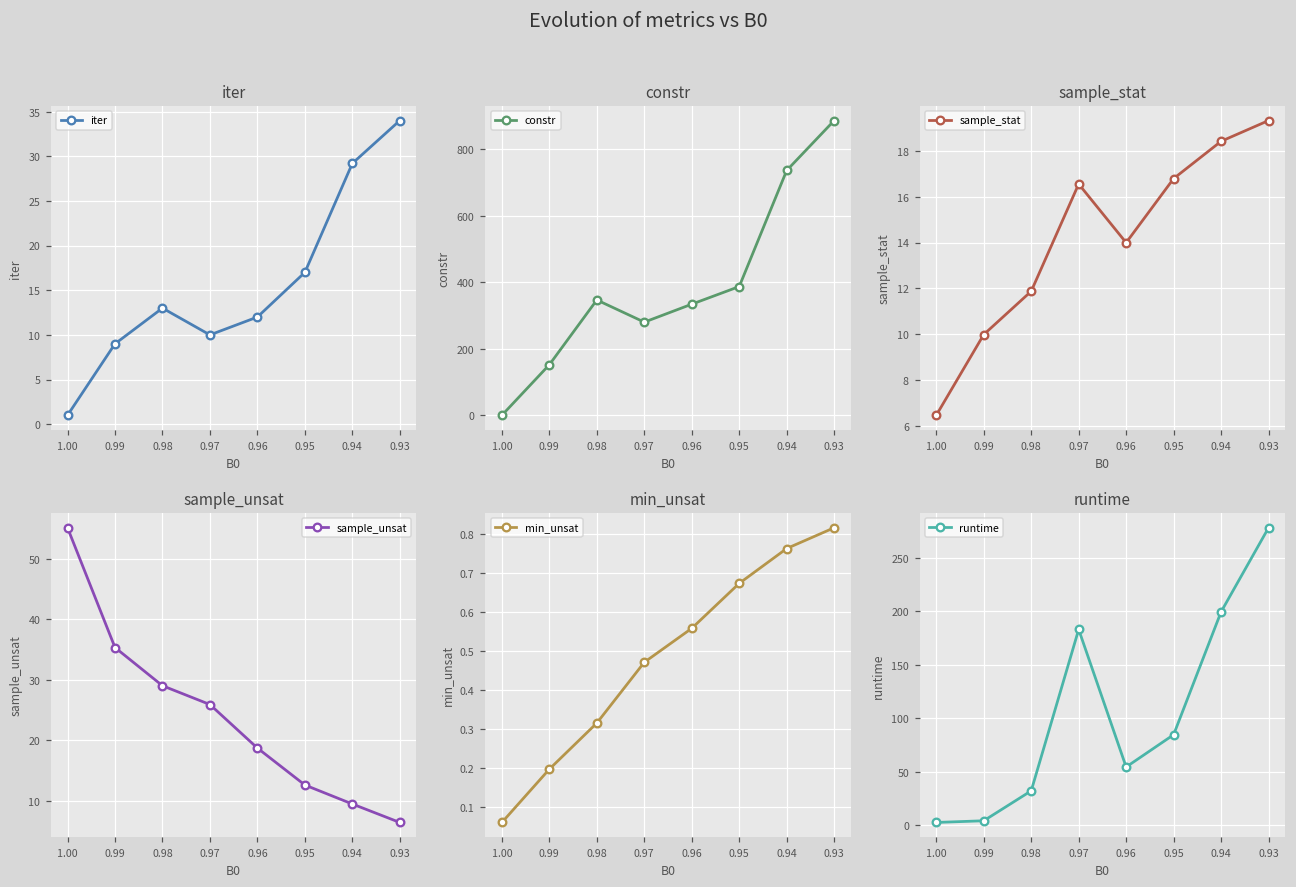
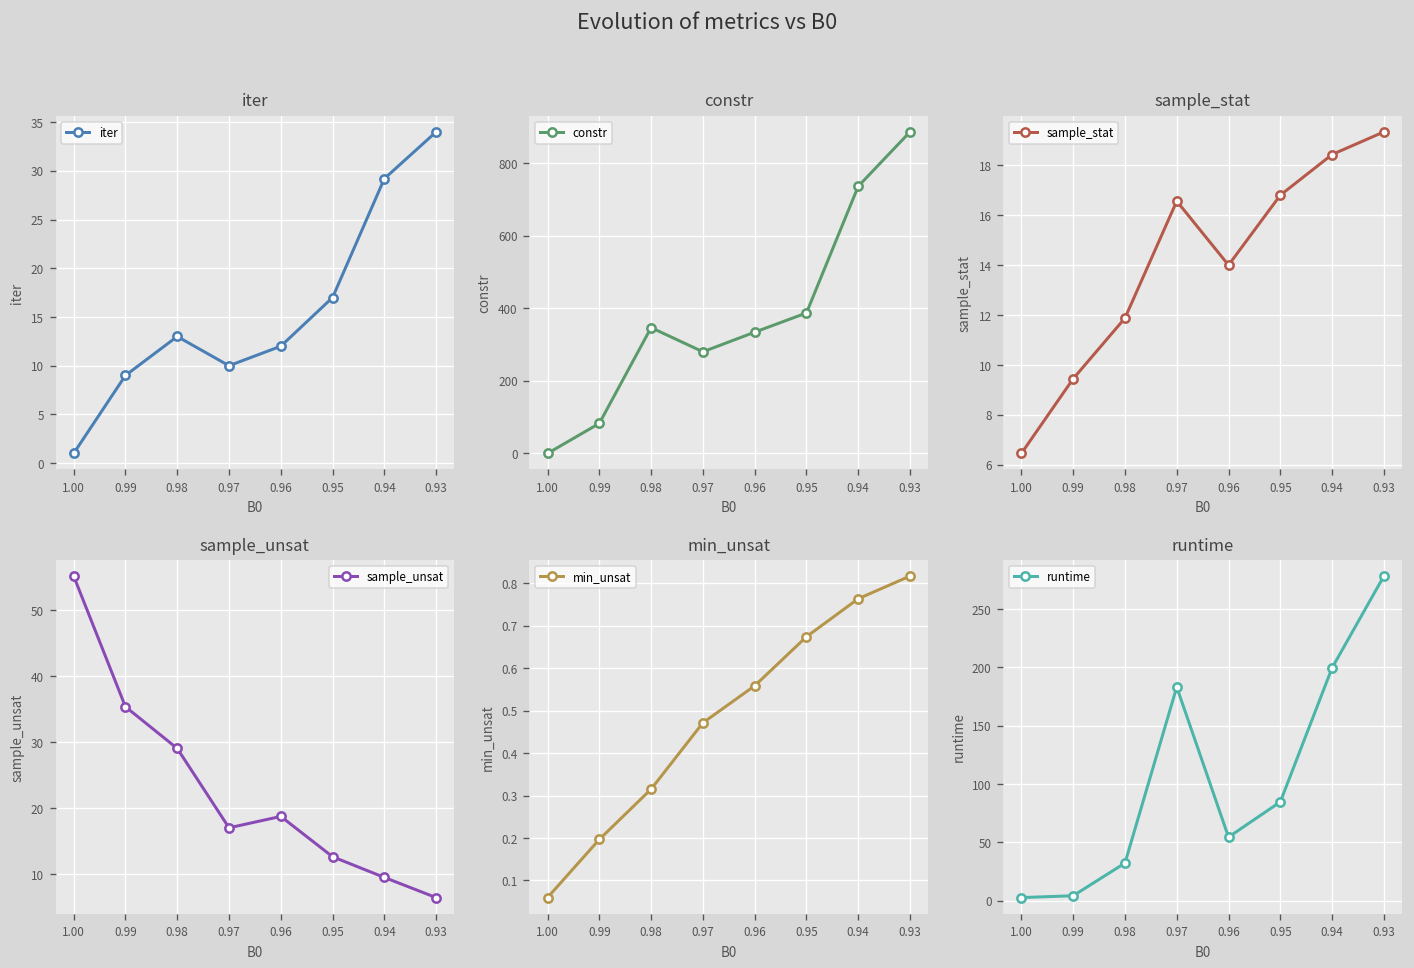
  {
    "iter": {
      "1.00": 1,
      "0.99": 9,
      "0.98": 13,
      "0.97": 10,
      "0.96": 12,
      "0.95": 17,
      "0.94": 29,
      "0.93": 34
    },
    "constr": {
      "1.00": 0,
-     "0.99": 150,
+     "0.99": 80,
      "0.98": 350,
      "0.97": 280,
      "0.96": 330,
      "0.95": 390,
      "0.94": 740,
      "0.93": 890
    },
    "sample_stat": {
      "1.00": 6.5,
-     "0.99": 10.0,
+     "0.99": 9.4,
      "0.98": 11.9,
      "0.97": 16.6,
      "0.96": 14.0,
      "0.95": 16.8,
      "0.94": 18.4,
      "0.93": 19.3
    },
    "sample_unsat": {
      "1.00": 55,
      "0.99": 35,
      "0.98": 29,
-     "0.97": 26,
+     "0.97": 17,
      "0.96": 19,
      "0.95": 13,
      "0.94": 9,
      "0.93": 6
    },
    "min_unsat": {
      "1.00": 0.06,
      "0.99": 0.20,
      "0.98": 0.32,
      "0.97": 0.47,
      "0.96": 0.56,
      "0.95": 0.67,
      "0.94": 0.76,
      "0.93": 0.82
    },
    "runtime": {
      "1.00": 0,
      "0.99": 0,
      "0.98": 30,
      "0.97": 180,
      "0.96": 50,
      "0.95": 80,
      "0.94": 200,
      "0.93": 280
    }
  }
